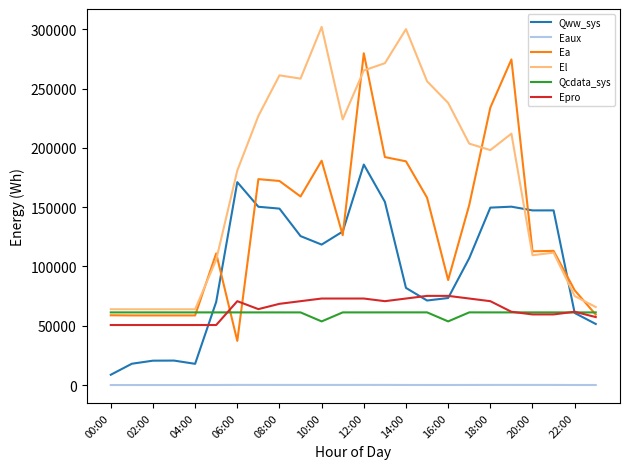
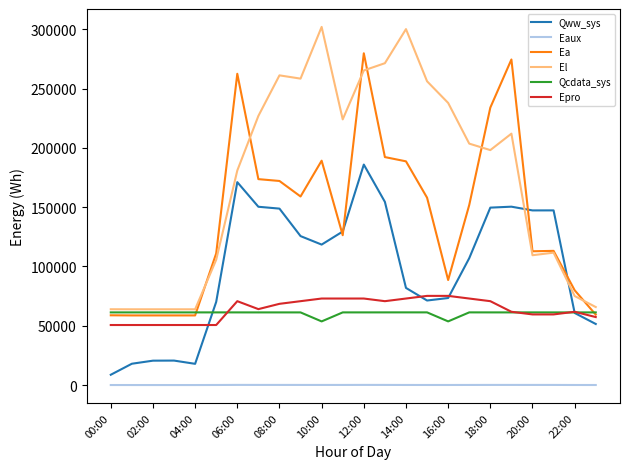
  {
    "Qww_sys": {
      "00:00": 9000,
      "02:00": 21000,
      "04:00": 18000,
      "06:00": 171000,
      "08:00": 149000,
      "10:00": 118000,
      "12:00": 186000,
      "14:00": 82000,
      "18:00": 150000,
      "20:00": 147000
    },
    "Eaux": {
      "00:00": 0,
      "02:00": 0,
      "04:00": 0,
      "06:00": 0,
      "08:00": 0,
      "10:00": 0,
      "12:00": 0,
      "14:00": 0,
      "16:00": 0,
      "18:00": 0,
      "20:00": 0,
      "22:00": 0
    },
    "Ea": {
      "00:00": 59000,
      "02:00": 59000,
      "04:00": 59000,
-     "06:00": 37000,
+     "06:00": 263000,
      "08:00": 172000,
      "10:00": 189000,
      "12:00": 280000,
      "14:00": 189000,
      "16:00": 89000,
      "18:00": 234000,
      "20:00": 113000,
      "22:00": 80000
    },
    "El": {
      "00:00": 64000,
      "02:00": 64000,
      "04:00": 64000,
      "06:00": 181000,
      "08:00": 261000,
      "10:00": 302000,
      "12:00": 265000,
      "14:00": 300000,
      "16:00": 238000,
      "18:00": 198000,
      "20:00": 110000,
      "22:00": 75000
    },
    "Qcdata_sys": {
      "00:00": 61000,
      "02:00": 61000,
      "04:00": 61000,
      "06:00": 61000,
      "08:00": 61000,
      "10:00": 54000,
      "12:00": 61000,
      "14:00": 61000,
      "16:00": 54000,
      "18:00": 61000
    },
    "Epro": {
      "00:00": 51000,
      "02:00": 51000,
      "04:00": 51000,
      "06:00": 71000,
      "08:00": 69000,
      "10:00": 73000,
      "12:00": 73000,
      "14:00": 73000,
      "18:00": 71000
    }
  }
